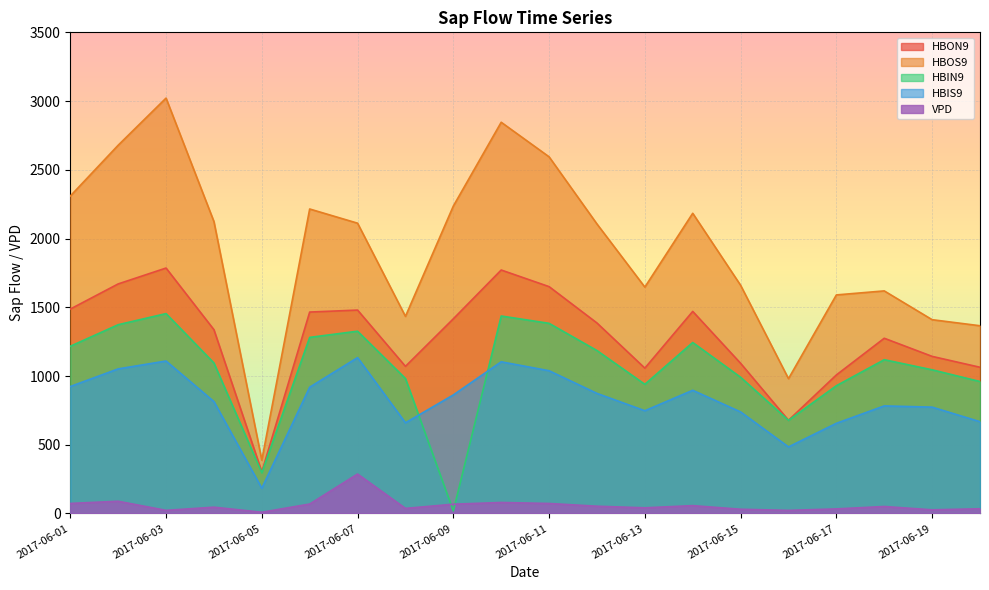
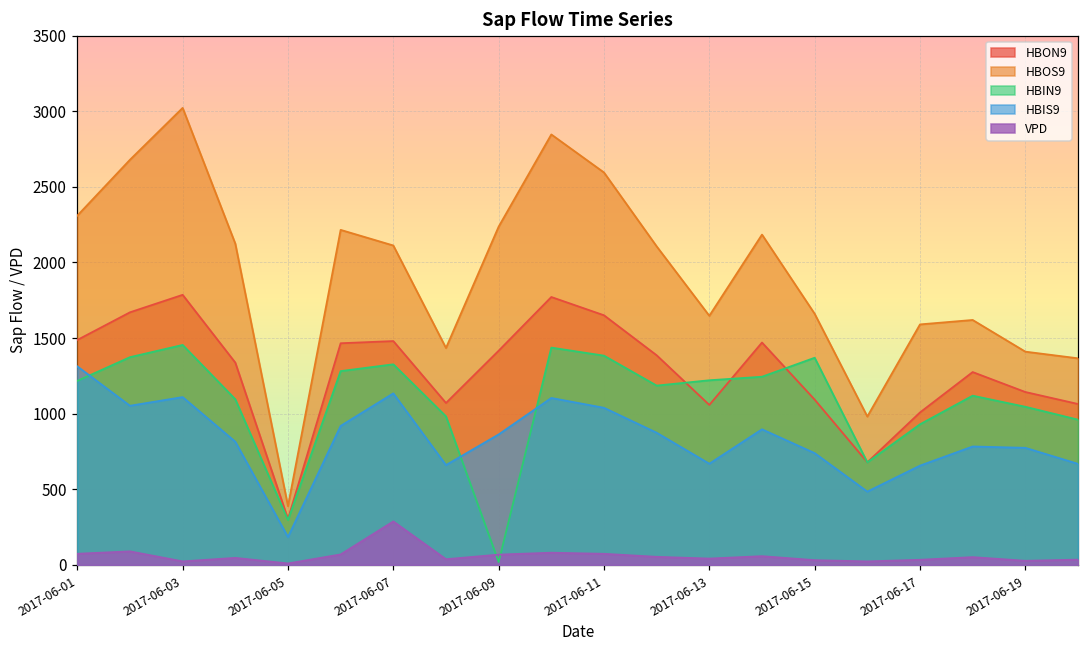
  {
    "HBIN9": {
      "2017-06-01": 1220,
      "2017-06-03": 1450,
      "2017-06-07": 1330,
      "2017-06-09": 20,
      "2017-06-11": 1380,
-     "2017-06-13": 940,
-     "2017-06-15": 990,
+     "2017-06-13": 1220,
+     "2017-06-15": 1370,
      "2017-06-17": 930,
      "2017-06-19": 1050
    },
    "HBIS9": {
-     "2017-06-01": 920,
+     "2017-06-01": 1310,
      "2017-06-03": 1110,
      "2017-06-05": 180,
      "2017-06-07": 1130,
      "2017-06-09": 860,
      "2017-06-11": 1040,
-     "2017-06-13": 750,
+     "2017-06-13": 670,
      "2017-06-15": 740,
      "2017-06-17": 660,
      "2017-06-19": 770
    },
    "VPD": {
      "2017-06-01": 70,
      "2017-06-03": 20,
      "2017-06-05": 10,
      "2017-06-07": 290,
      "2017-06-09": 70,
      "2017-06-11": 70,
      "2017-06-13": 40,
      "2017-06-15": 30,
      "2017-06-17": 30,
      "2017-06-19": 30
    }
  }
